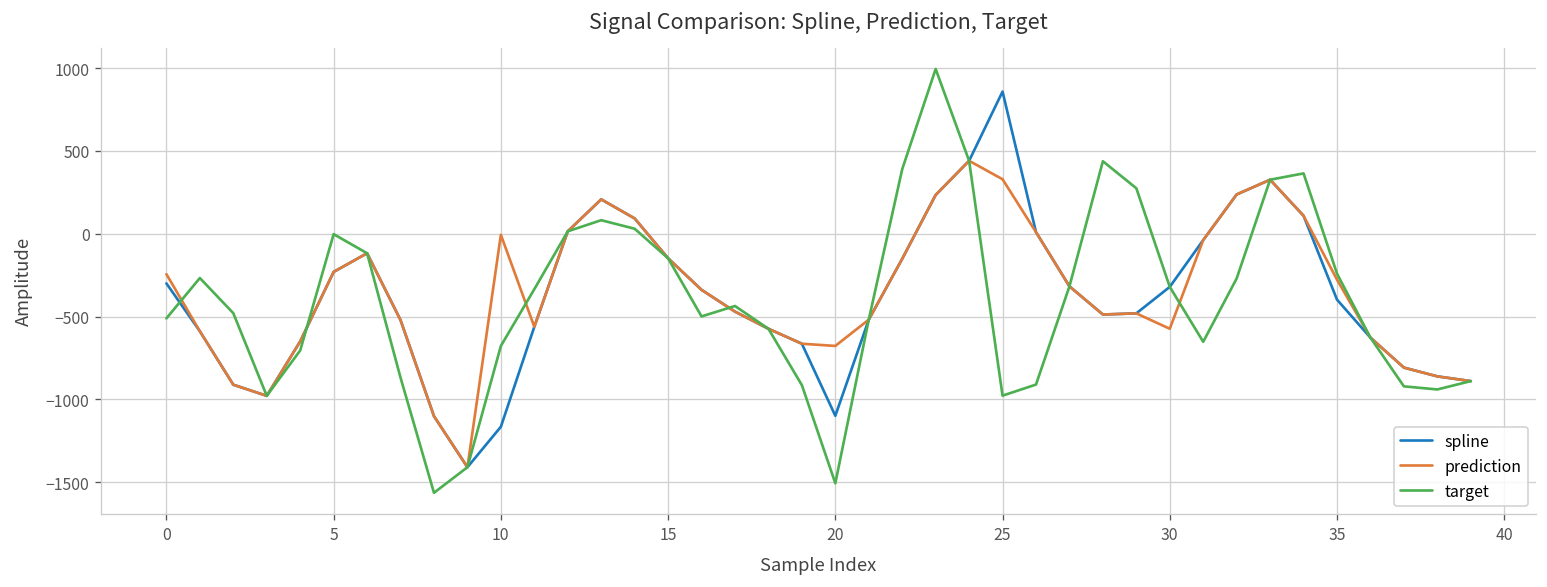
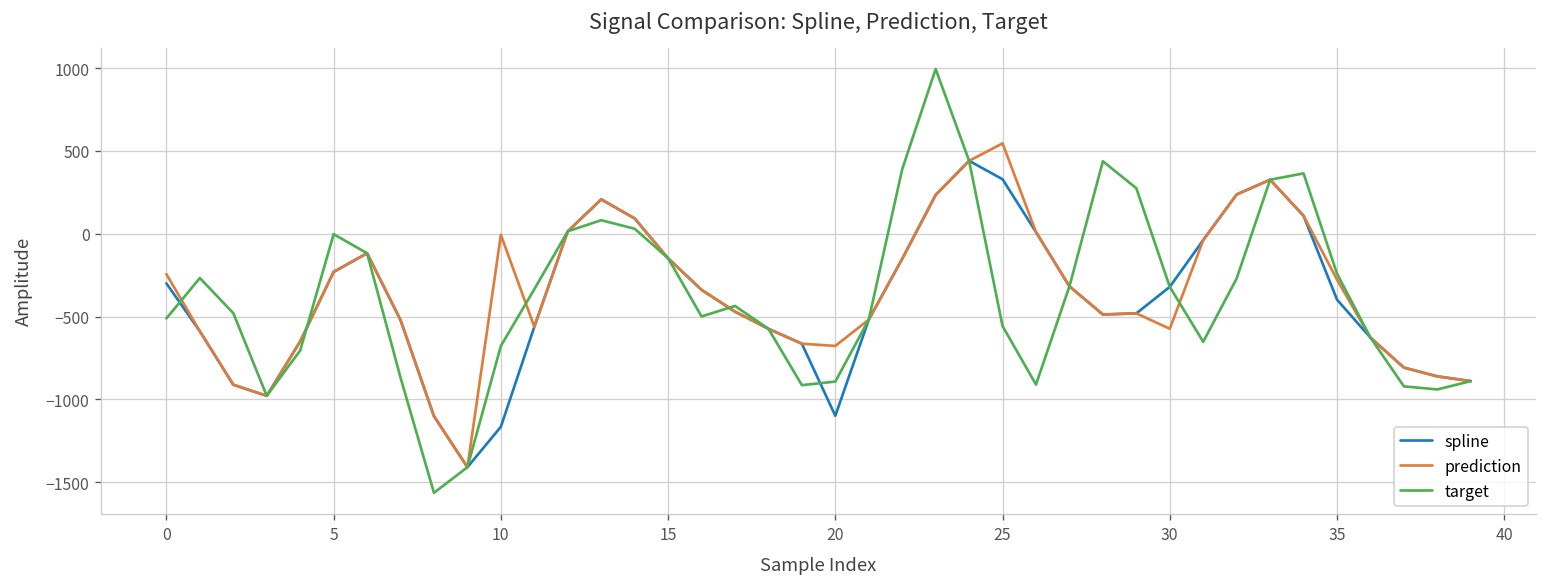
  {
    "spline": {
      "0": -300,
      "10": -1160,
      "20": -1100,
-     "25": 860,
+     "25": 330,
      "35": -400
    },
    "prediction": {
      "0": -240,
      "10": -10,
      "20": -680,
-     "25": 330,
+     "25": 550,
      "30": -570,
      "35": -280
    },
    "target": {
      "0": -510,
      "5": 0,
      "10": -680,
-     "20": -1510,
-     "25": -980,
+     "20": -890,
+     "25": -560,
      "35": -240
    }
  }
